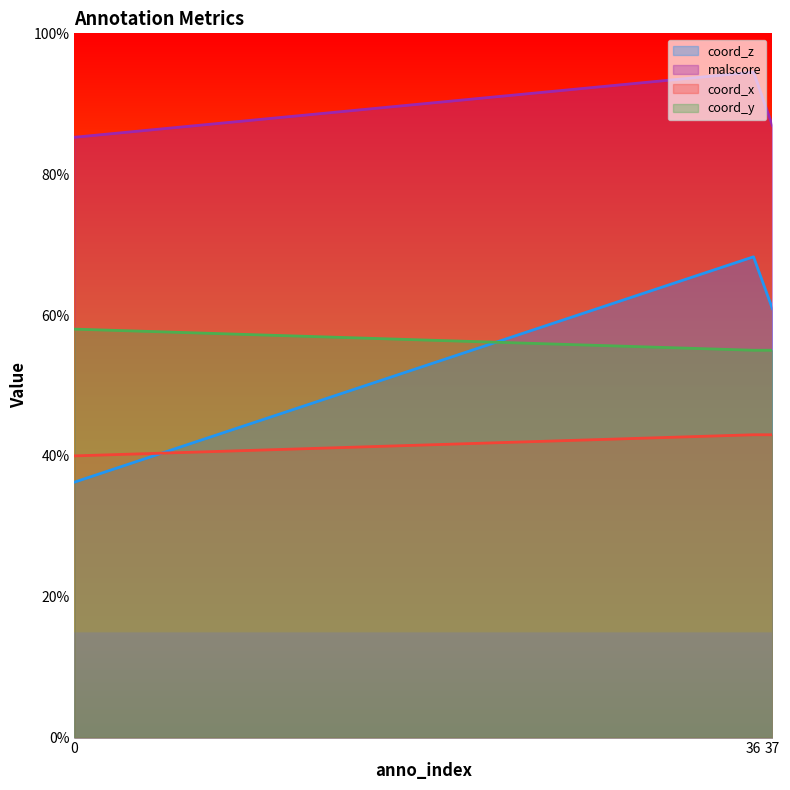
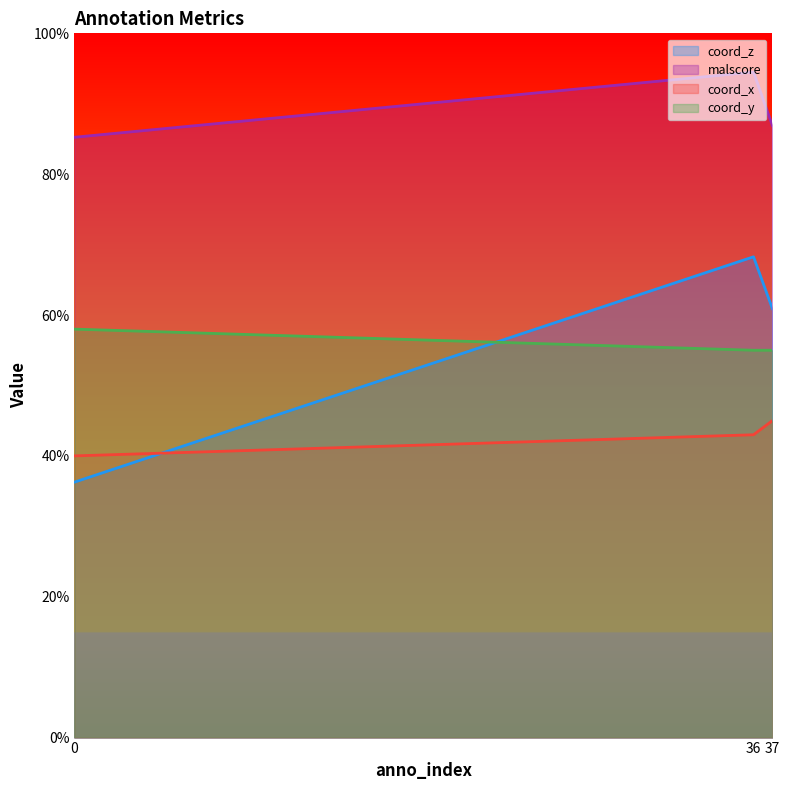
  {
    "coord_z": {
      "0": "36%",
      "36": "68%",
      "37": "61%"
    },
    "malscore": {
      "0": "85%",
      "37": "87%"
    },
    "coord_x": {
      "0": "40%",
      "36": "43%",
-     "37": "43%"
+     "37": "45%"
    },
    "coord_y": {
      "0": "58%",
      "36": "55%",
      "37": "55%"
    }
  }
